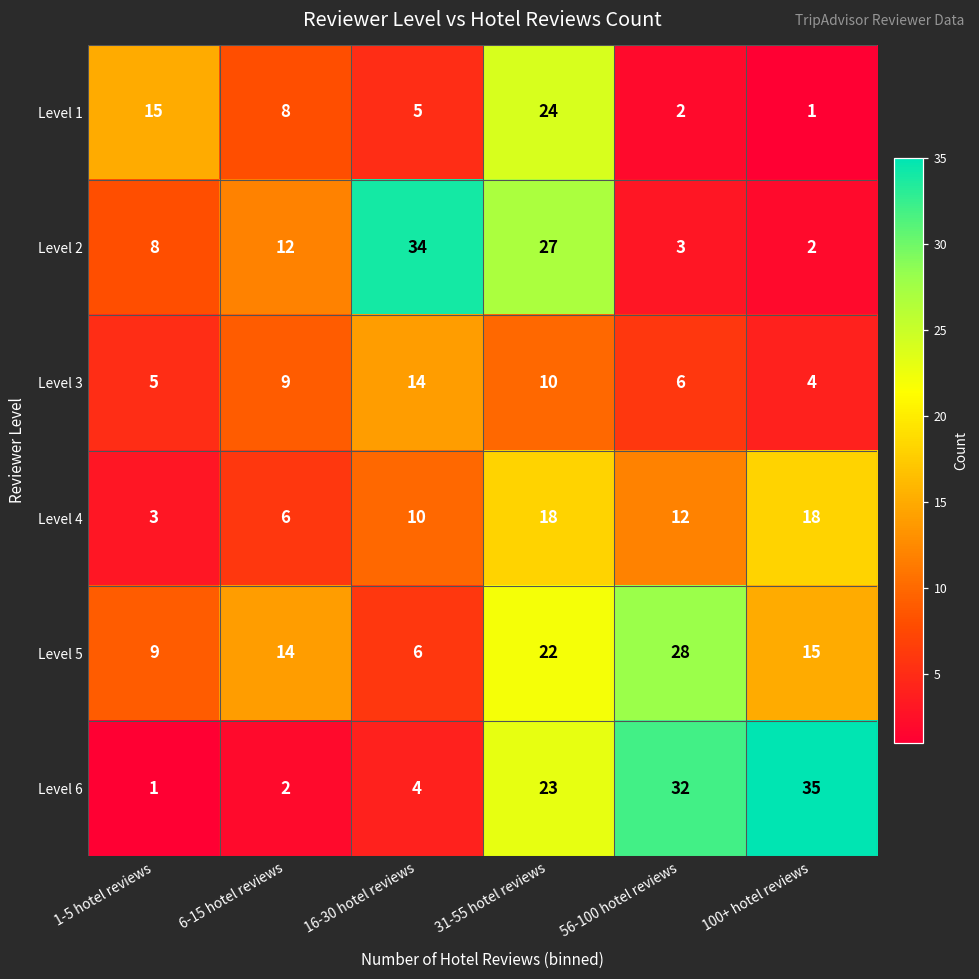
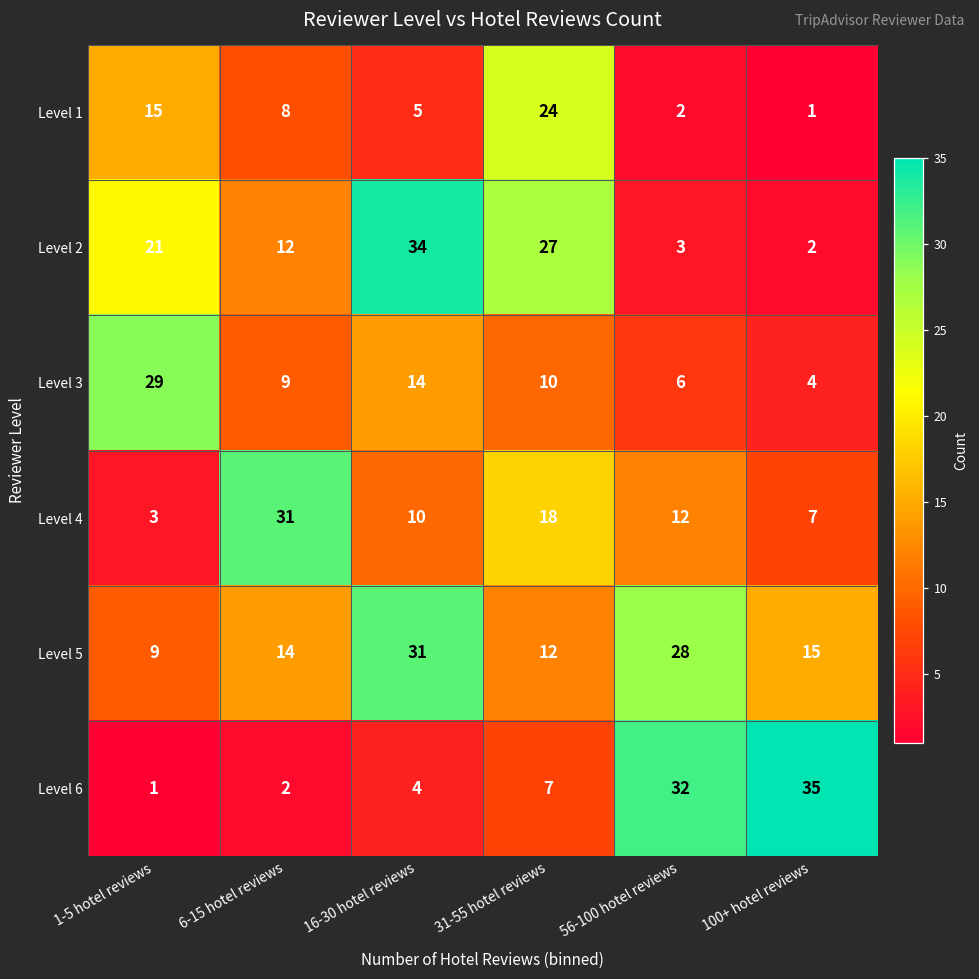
  {
    "Level 1": {
      "1-5 hotel reviews": 15,
      "6-15 hotel reviews": 8,
      "16-30 hotel reviews": 5,
      "31-55 hotel reviews": 24,
      "56-100 hotel reviews": 2,
      "100+ hotel reviews": 1
    },
    "Level 2": {
-     "1-5 hotel reviews": 8,
+     "1-5 hotel reviews": 21,
      "6-15 hotel reviews": 12,
      "16-30 hotel reviews": 34,
      "31-55 hotel reviews": 27,
      "56-100 hotel reviews": 3,
      "100+ hotel reviews": 2
    },
    "Level 3": {
-     "1-5 hotel reviews": 5,
+     "1-5 hotel reviews": 29,
      "6-15 hotel reviews": 9,
      "16-30 hotel reviews": 14,
      "31-55 hotel reviews": 10,
      "56-100 hotel reviews": 6,
      "100+ hotel reviews": 4
    },
    "Level 4": {
      "1-5 hotel reviews": 3,
-     "6-15 hotel reviews": 6,
+     "6-15 hotel reviews": 31,
      "16-30 hotel reviews": 10,
      "31-55 hotel reviews": 18,
      "56-100 hotel reviews": 12,
-     "100+ hotel reviews": 18
+     "100+ hotel reviews": 7
    },
    "Level 5": {
      "1-5 hotel reviews": 9,
      "6-15 hotel reviews": 14,
-     "16-30 hotel reviews": 6,
-     "31-55 hotel reviews": 22,
+     "16-30 hotel reviews": 31,
+     "31-55 hotel reviews": 12,
      "56-100 hotel reviews": 28,
      "100+ hotel reviews": 15
    },
    "Level 6": {
      "1-5 hotel reviews": 1,
      "6-15 hotel reviews": 2,
      "16-30 hotel reviews": 4,
-     "31-55 hotel reviews": 23,
+     "31-55 hotel reviews": 7,
      "56-100 hotel reviews": 32,
      "100+ hotel reviews": 35
    }
  }
